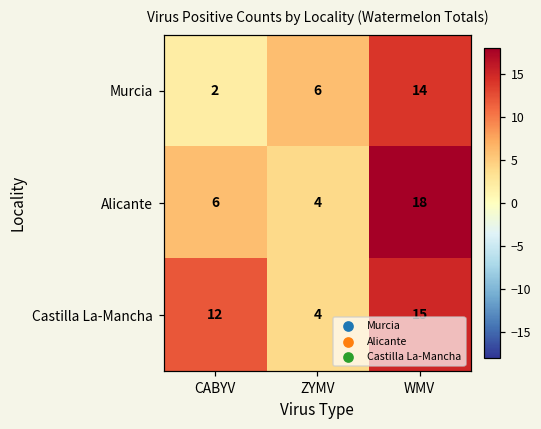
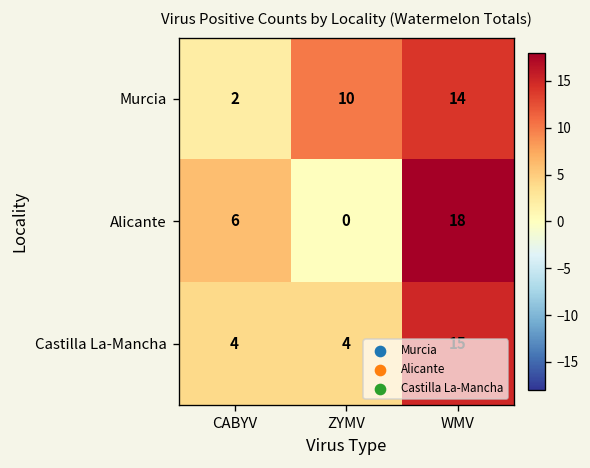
  {
    "Murcia": {
      "CABYV": 2,
-     "ZYMV": 6,
+     "ZYMV": 10,
      "WMV": 14
    },
    "Alicante": {
      "CABYV": 6,
-     "ZYMV": 4,
+     "ZYMV": 0,
      "WMV": 18
    },
    "Castilla La-Mancha": {
-     "CABYV": 12,
+     "CABYV": 4,
      "ZYMV": 4
    }
  }
